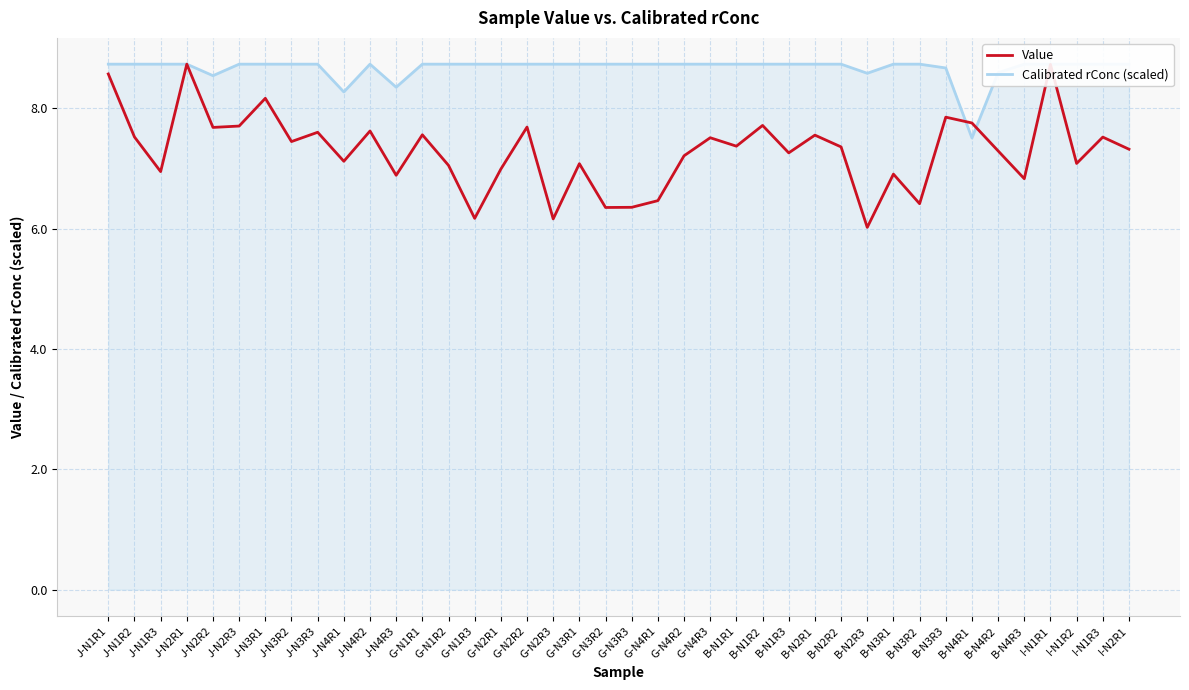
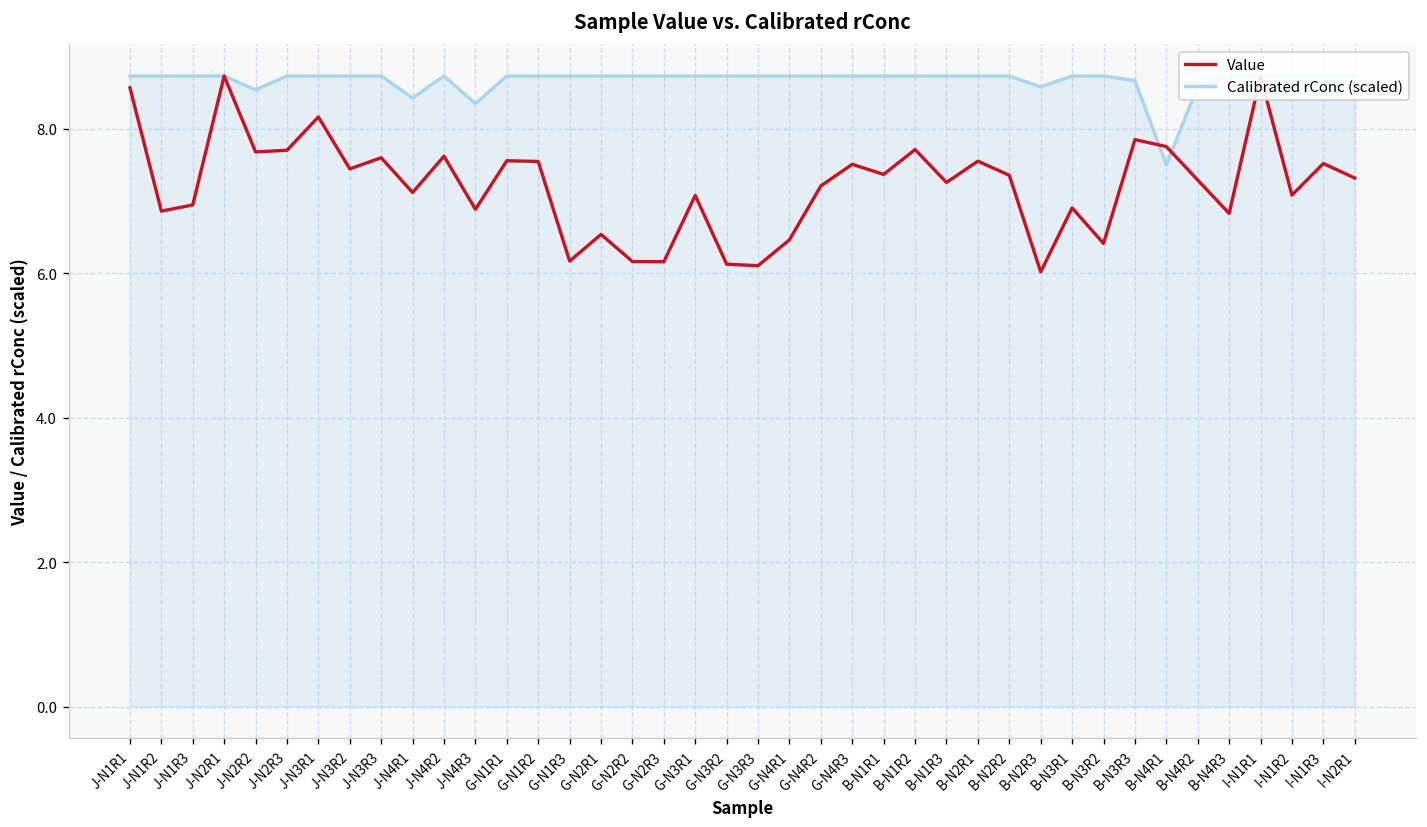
  {
    "Value": {
      "J-N1R1": 8.6,
-     "J-N1R2": 7.5,
+     "J-N1R2": 6.9,
      "J-N1R3": 6.9,
      "J-N2R2": 7.7,
      "J-N2R3": 7.7,
      "J-N3R1": 8.2,
      "J-N3R2": 7.4,
      "J-N3R3": 7.6,
      "J-N4R1": 7.1,
      "J-N4R2": 7.6,
      "J-N4R3": 6.9,
      "G-N1R1": 7.6,
-     "G-N1R2": 7.0,
+     "G-N1R2": 7.5,
      "G-N1R3": 6.2,
-     "G-N2R1": 7.0,
-     "G-N2R2": 7.7,
+     "G-N2R1": 6.5,
+     "G-N2R2": 6.2,
      "G-N2R3": 6.2,
      "G-N3R1": 7.1,
-     "G-N3R2": 6.3,
-     "G-N3R3": 6.4,
+     "G-N3R2": 6.1,
+     "G-N3R3": 6.1,
      "G-N4R1": 6.5,
      "G-N4R2": 7.2,
      "G-N4R3": 7.5,
      "B-N1R1": 7.4,
      "B-N1R2": 7.7,
      "B-N1R3": 7.3,
      "B-N2R1": 7.6,
      "B-N2R2": 7.4,
      "B-N2R3": 6.0,
      "B-N3R1": 6.9,
      "B-N3R2": 6.4,
      "B-N3R3": 7.9,
      "B-N4R1": 7.8,
      "B-N4R2": 7.3,
      "B-N4R3": 6.8,
      "I-N1R2": 7.1,
      "I-N1R3": 7.5,
      "I-N2R1": 7.3
    },
    "Calibrated rConc (scaled)": {
      "J-N1R1": 8.7,
      "J-N1R2": 8.7,
      "J-N1R3": 8.7,
      "J-N2R2": 8.5,
      "J-N2R3": 8.7,
      "J-N3R1": 8.7,
      "J-N3R2": 8.7,
      "J-N3R3": 8.7,
-     "J-N4R1": 8.3,
+     "J-N4R1": 8.4,
      "J-N4R2": 8.7,
      "J-N4R3": 8.3,
      "G-N1R1": 8.7,
      "G-N1R2": 8.7,
      "G-N1R3": 8.7,
      "G-N2R1": 8.7,
      "G-N2R2": 8.7,
      "G-N2R3": 8.7,
      "G-N3R1": 8.7,
      "G-N3R2": 8.7,
      "G-N3R3": 8.7,
      "G-N4R1": 8.7,
      "G-N4R2": 8.7,
      "G-N4R3": 8.7,
      "B-N1R1": 8.7,
      "B-N1R2": 8.7,
      "B-N1R3": 8.7,
      "B-N2R1": 8.7,
      "B-N2R2": 8.7,
      "B-N2R3": 8.6,
      "B-N3R1": 8.7,
      "B-N3R2": 8.7,
      "B-N3R3": 8.7,
      "B-N4R1": 7.5
    }
  }
